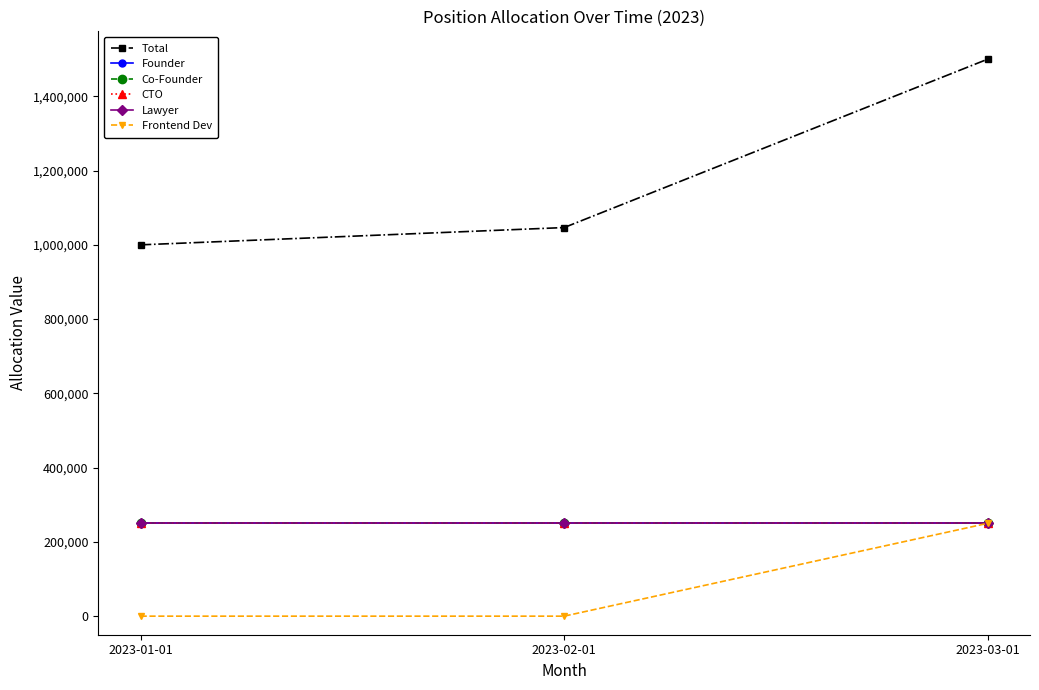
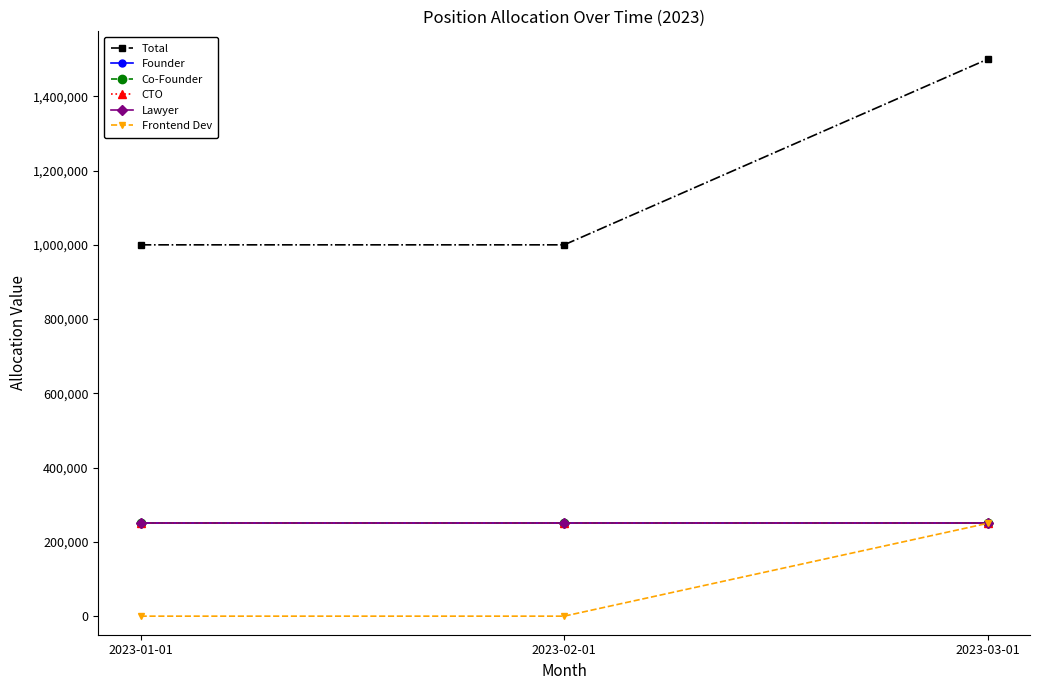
  {
    "Total": {
      "2023-01-01": "1,000,000",
-     "2023-02-01": "1,050,000",
+     "2023-02-01": "1,000,000",
      "2023-03-01": "1,500,000"
    },
    "Lawyer": {
      "2023-01-01": "250,000",
      "2023-02-01": "250,000"
    },
    "Frontend Dev": {
      "2023-01-01": "0",
      "2023-02-01": "0"
    }
  }
